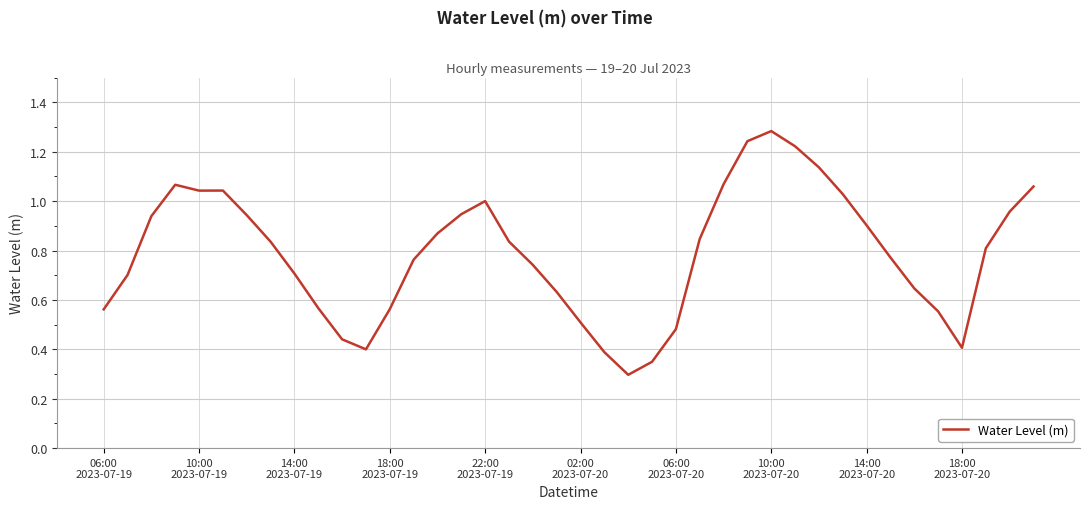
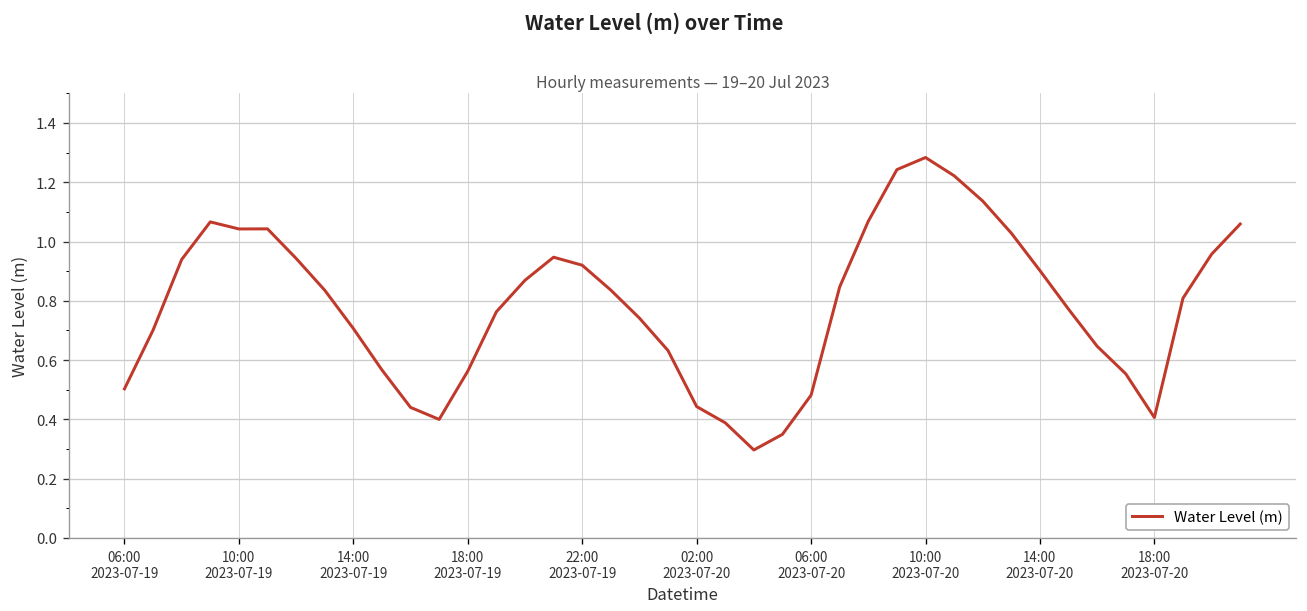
  {
-   "06:00 2023-07-19": 0.56,
+   "06:00 2023-07-19": 0.50,
    "10:00 2023-07-19": 1.04,
    "14:00 2023-07-19": 0.71,
    "18:00 2023-07-19": 0.56,
-   "22:00 2023-07-19": 1.00,
-   "02:00 2023-07-20": 0.51,
+   "22:00 2023-07-19": 0.92,
+   "02:00 2023-07-20": 0.44,
    "06:00 2023-07-20": 0.48,
    "10:00 2023-07-20": 1.28,
    "14:00 2023-07-20": 0.90,
    "18:00 2023-07-20": 0.41
  }
